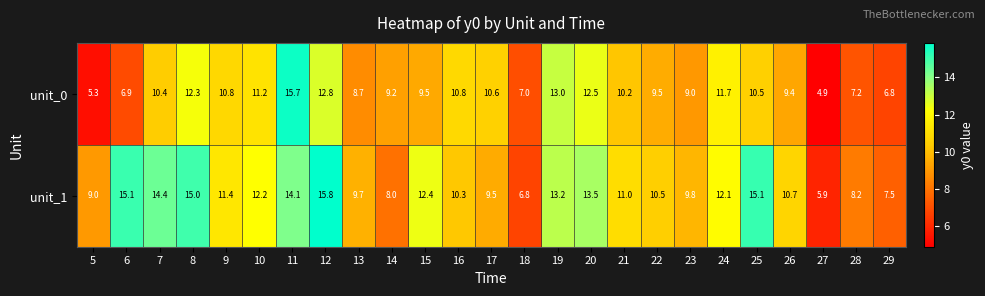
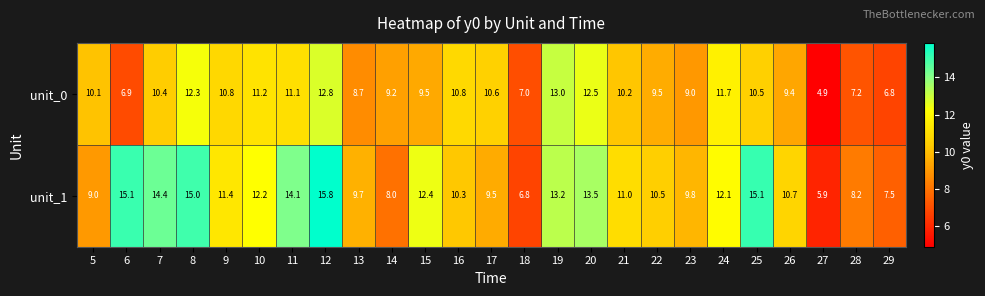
  {
    "unit_0": {
-     "5": 5.3,
+     "5": 10.1,
      "6": 6.9,
      "7": 10.4,
      "8": 12.3,
      "9": 10.8,
      "10": 11.2,
-     "11": 15.7,
+     "11": 11.1,
      "12": 12.8,
      "13": 8.7,
      "14": 9.2,
      "15": 9.5,
      "16": 10.8,
      "17": 10.6,
      "18": 7.0,
      "19": 13.0,
      "20": 12.5,
      "21": 10.2,
      "22": 9.5,
      "23": 9.0,
      "24": 11.7,
      "25": 10.5,
      "26": 9.4,
      "27": 4.9,
      "28": 7.2,
      "29": 6.8
    },
    "unit_1": {
      "5": 9.0,
      "6": 15.1,
      "7": 14.4,
      "8": 15.0,
      "9": 11.4,
      "10": 12.2,
      "11": 14.1,
      "12": 15.8,
      "13": 9.7,
      "14": 8.0,
      "15": 12.4,
      "16": 10.3,
      "17": 9.5,
      "18": 6.8,
      "19": 13.2,
      "20": 13.5,
      "21": 11.0,
      "22": 10.5,
      "23": 9.8,
      "24": 12.1,
      "25": 15.1,
      "26": 10.7,
      "27": 5.9,
      "28": 8.2,
      "29": 7.5
    }
  }
